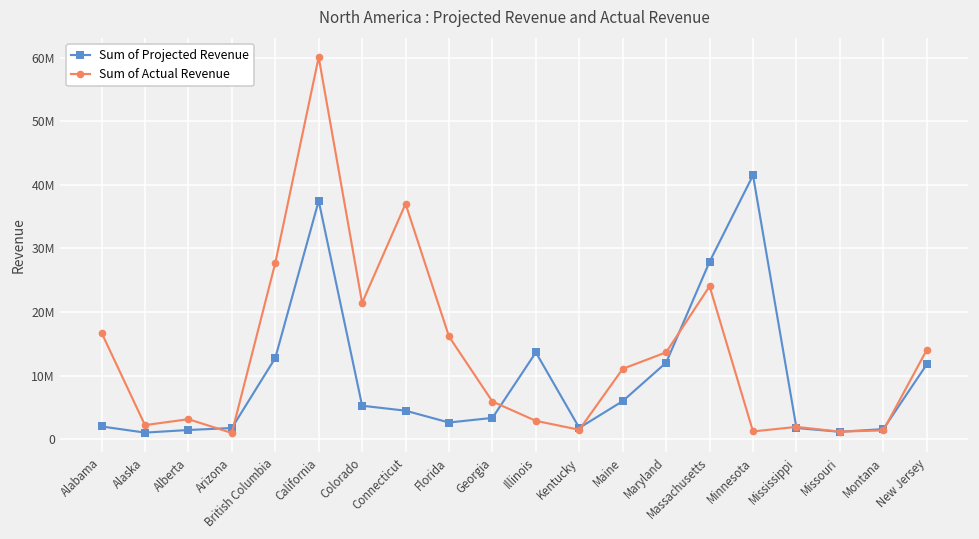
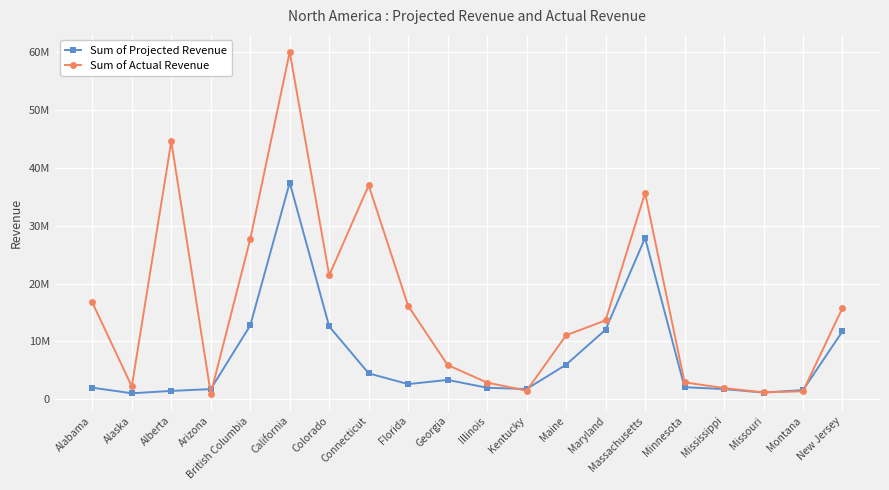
  {
    "Sum of Projected Revenue": {
      "Alabama": 2000000,
      "Alaska": 1000000,
      "Alberta": 1000000,
      "Arizona": 2000000,
      "British Columbia": 13000000,
      "California": 37000000,
-     "Colorado": 5000000,
+     "Colorado": 13000000,
      "Connecticut": 4000000,
      "Florida": 3000000,
      "Georgia": 3000000,
-     "Illinois": 14000000,
+     "Illinois": 2000000,
      "Maine": 6000000,
      "Maryland": 12000000,
      "Massachusetts": 28000000,
-     "Minnesota": 41000000,
+     "Minnesota": 2000000,
      "New Jersey": 12000000
    },
    "Sum of Actual Revenue": {
      "Alabama": 17000000,
      "Alaska": 2000000,
-     "Alberta": 3000000,
+     "Alberta": 45000000,
      "Arizona": 1000000,
      "British Columbia": 28000000,
      "California": 60000000,
      "Colorado": 21000000,
      "Connecticut": 37000000,
      "Florida": 16000000,
      "Georgia": 6000000,
      "Illinois": 3000000,
      "Maine": 11000000,
      "Maryland": 14000000,
-     "Massachusetts": 24000000,
-     "Minnesota": 1000000,
-     "New Jersey": 14000000
+     "Massachusetts": 36000000,
+     "Minnesota": 3000000,
+     "New Jersey": 16000000
    }
  }
